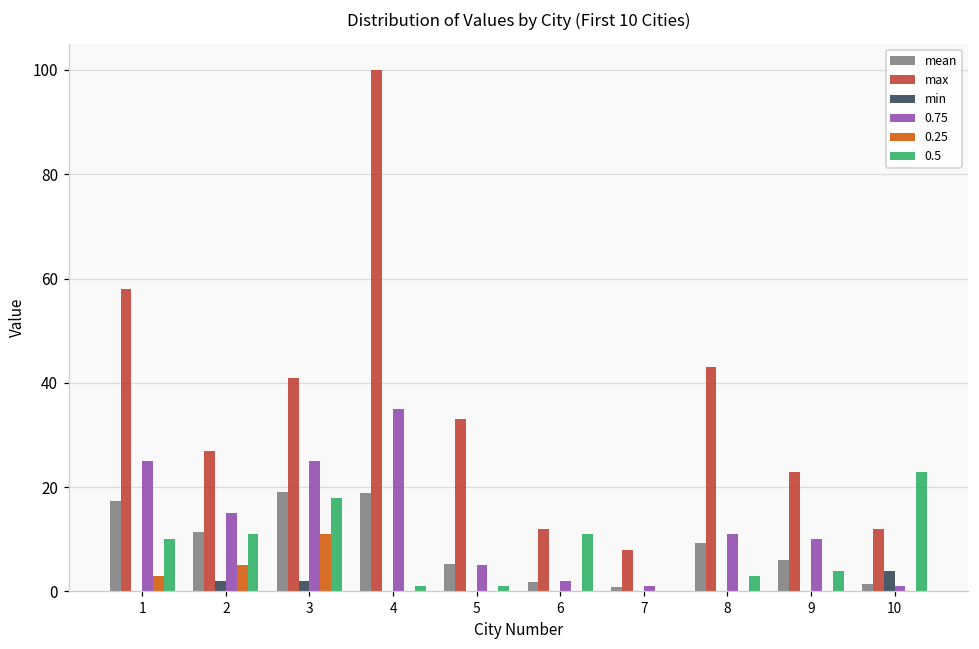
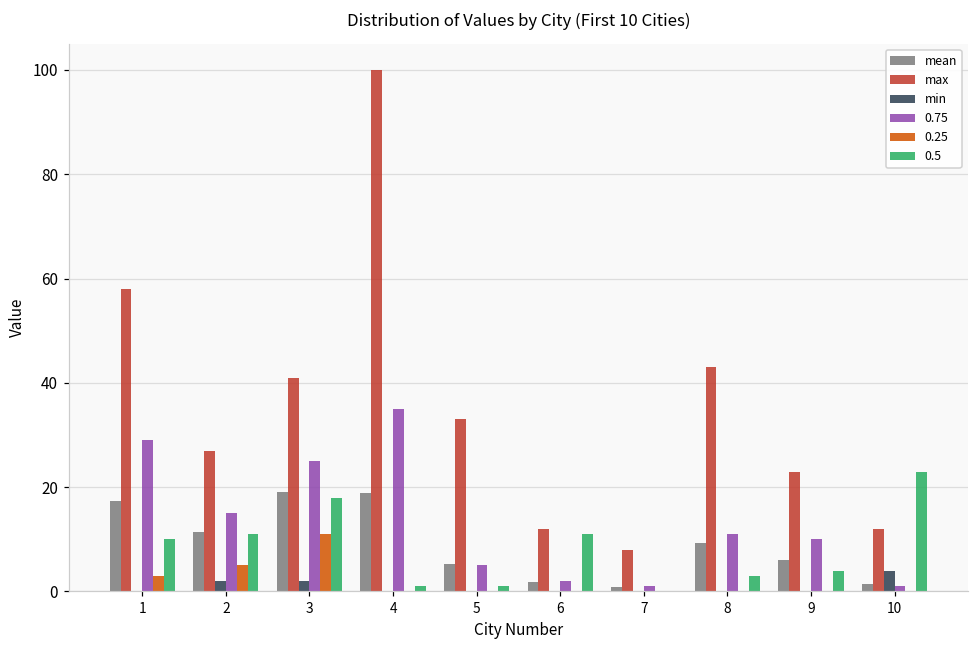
  {
    "mean": {
      "1": 17,
      "2": 11,
      "3": 19,
      "4": 19,
      "5": 5,
      "6": 2,
      "7": 1,
      "8": 9,
      "9": 6,
      "10": 1
    },
    "min": {
      "1": 0,
      "2": 2,
      "3": 2,
      "4": 0,
      "5": 0,
      "6": 0,
      "7": 0,
      "8": 0,
      "9": 0,
      "10": 4
    },
    "0.75": {
-     "1": 25,
+     "1": 29,
      "2": 15,
      "3": 25,
      "4": 35,
      "5": 5,
      "6": 2,
      "7": 1,
      "8": 11,
      "9": 10,
      "10": 1
    },
    "0.5": {
      "1": 10,
      "2": 11,
      "3": 18,
      "4": 1,
      "5": 1,
      "6": 11,
      "7": 0,
      "8": 3,
      "9": 4,
      "10": 23
    }
  }
